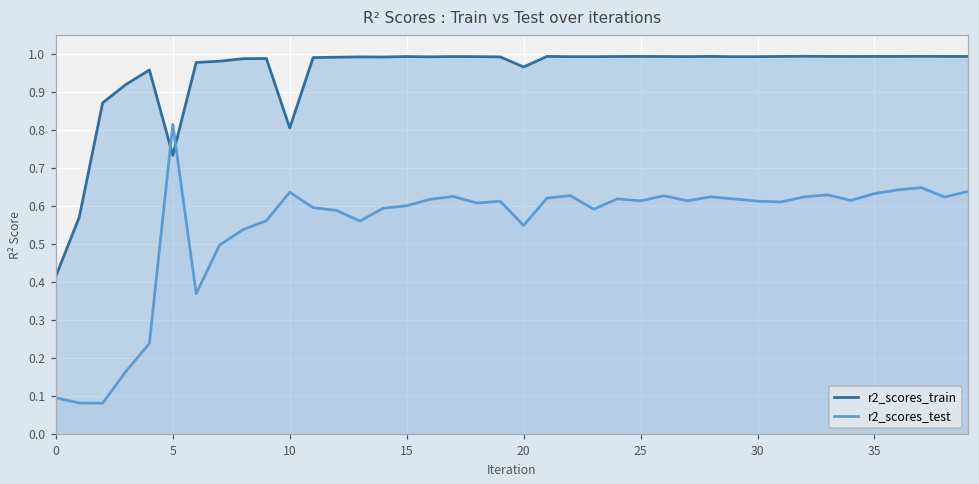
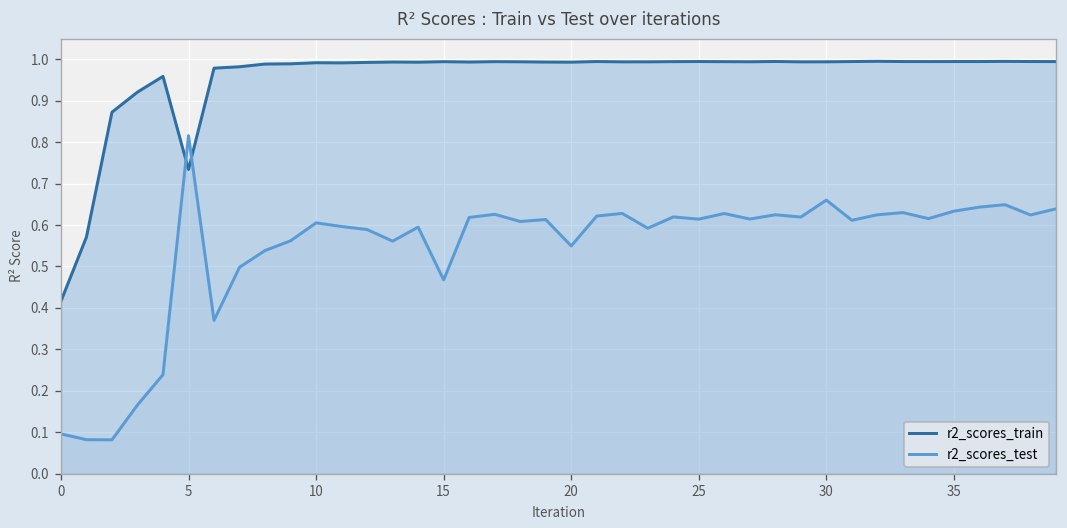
  {
    "r2_scores_train": {
      "0": 0.42,
      "5": 0.73,
-     "10": 0.81,
+     "10": 0.99,
      "15": 0.99,
-     "20": 0.97,
+     "20": 0.99,
      "25": 0.99,
      "30": 0.99,
      "35": 0.99
    },
    "r2_scores_test": {
      "0": 0.10,
      "5": 0.82,
-     "10": 0.64,
-     "15": 0.60,
+     "10": 0.61,
+     "15": 0.47,
      "20": 0.55,
      "25": 0.61,
-     "30": 0.61,
+     "30": 0.66,
      "35": 0.63
    }
  }
